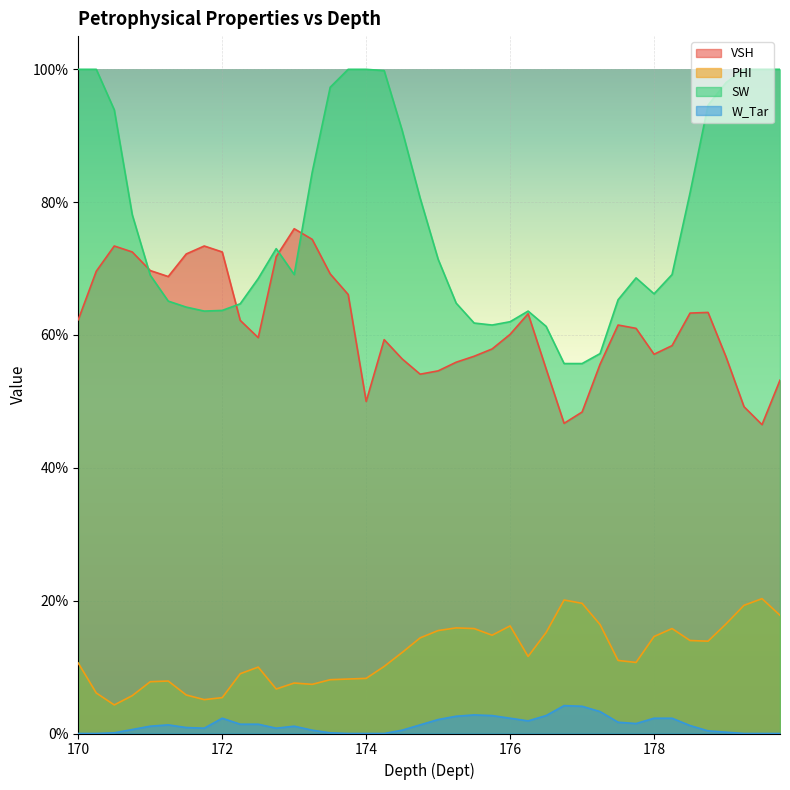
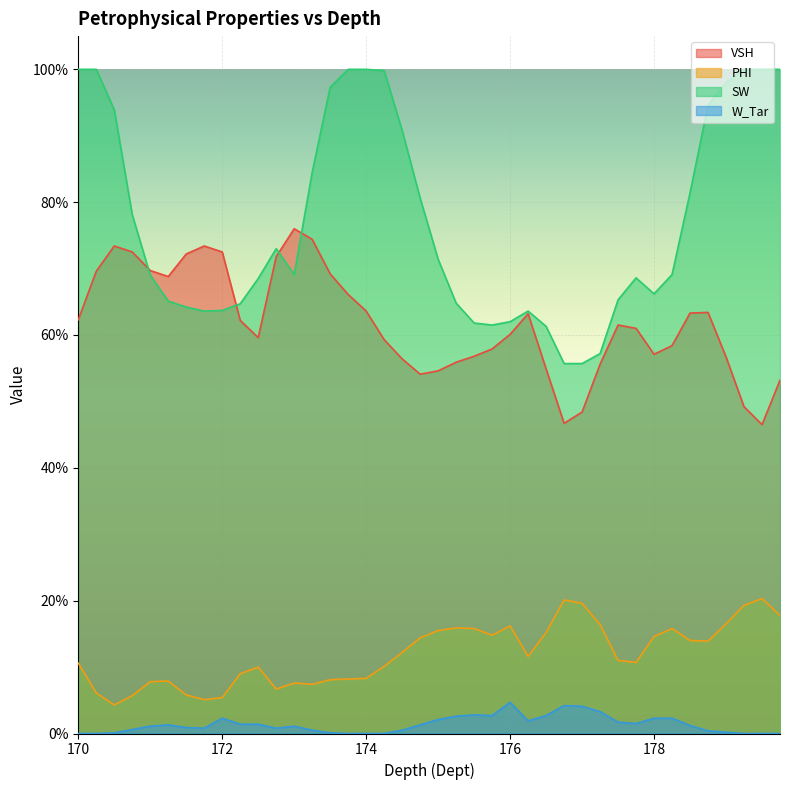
  {
    "VSH": {
      "170": "62%",
      "172": "73%",
-     "174": "50%",
+     "174": "64%",
      "176": "60%",
      "178": "57%"
    },
    "PHI": {
      "170": "11%",
      "172": "5%",
      "174": "8%",
      "176": "16%",
      "178": "15%"
    },
    "SW": {
      "170": "100%",
      "172": "64%",
      "174": "100%",
      "176": "62%",
      "178": "66%"
    },
    "W_Tar": {
      "170": "0%",
      "172": "2%",
      "174": "0%",
-     "176": "2%",
+     "176": "5%",
      "178": "2%"
    }
  }
